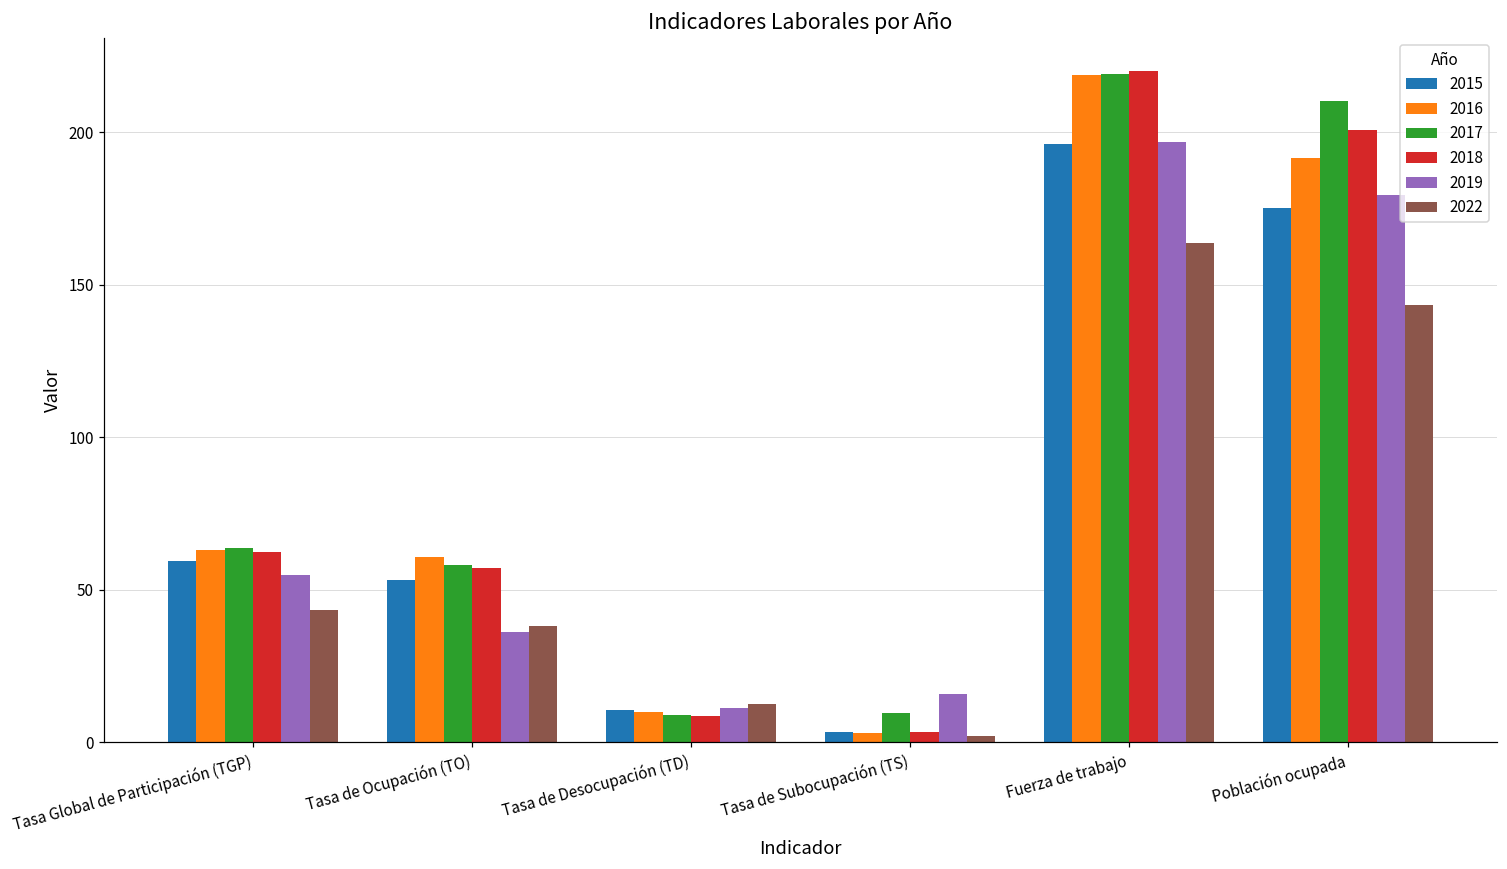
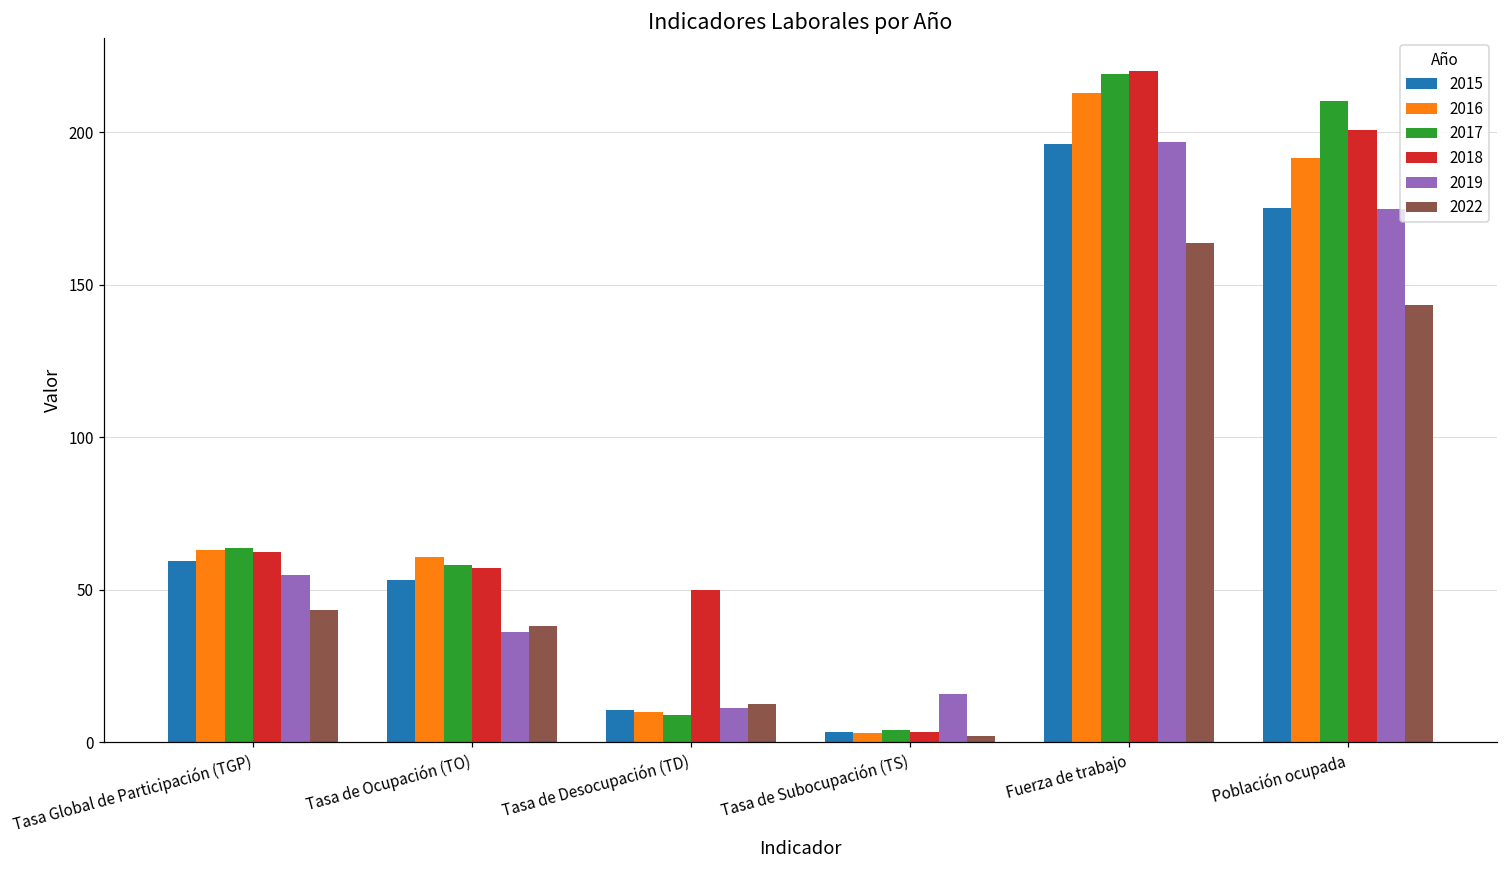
  {
    "2015": {
      "Tasa Global de Participación (TGP)": 60,
      "Tasa de Ocupación (TO)": 53,
      "Tasa de Desocupación (TD)": 11,
      "Tasa de Subocupación (TS)": 3,
      "Fuerza de trabajo": 196,
      "Población ocupada": 175
    },
    "2016": {
      "Tasa Global de Participación (TGP)": 63,
      "Tasa de Ocupación (TO)": 61,
      "Tasa de Desocupación (TD)": 10,
      "Tasa de Subocupación (TS)": 3,
-     "Fuerza de trabajo": 219,
+     "Fuerza de trabajo": 213,
      "Población ocupada": 192
    },
    "2017": {
      "Tasa Global de Participación (TGP)": 64,
      "Tasa de Ocupación (TO)": 58,
      "Tasa de Desocupación (TD)": 9,
-     "Tasa de Subocupación (TS)": 10,
+     "Tasa de Subocupación (TS)": 4,
      "Fuerza de trabajo": 219,
      "Población ocupada": 210
    },
    "2018": {
      "Tasa Global de Participación (TGP)": 63,
      "Tasa de Ocupación (TO)": 57,
-     "Tasa de Desocupación (TD)": 9,
+     "Tasa de Desocupación (TD)": 50,
      "Tasa de Subocupación (TS)": 3,
      "Fuerza de trabajo": 220,
      "Población ocupada": 201
    },
    "2019": {
      "Tasa Global de Participación (TGP)": 55,
      "Tasa de Ocupación (TO)": 36,
      "Tasa de Desocupación (TD)": 11,
      "Tasa de Subocupación (TS)": 16,
      "Fuerza de trabajo": 197,
-     "Población ocupada": 180
+     "Población ocupada": 175
    },
    "2022": {
      "Tasa Global de Participación (TGP)": 44,
      "Tasa de Ocupación (TO)": 38,
      "Tasa de Desocupación (TD)": 13,
      "Tasa de Subocupación (TS)": 2,
      "Fuerza de trabajo": 164,
      "Población ocupada": 143
    }
  }
